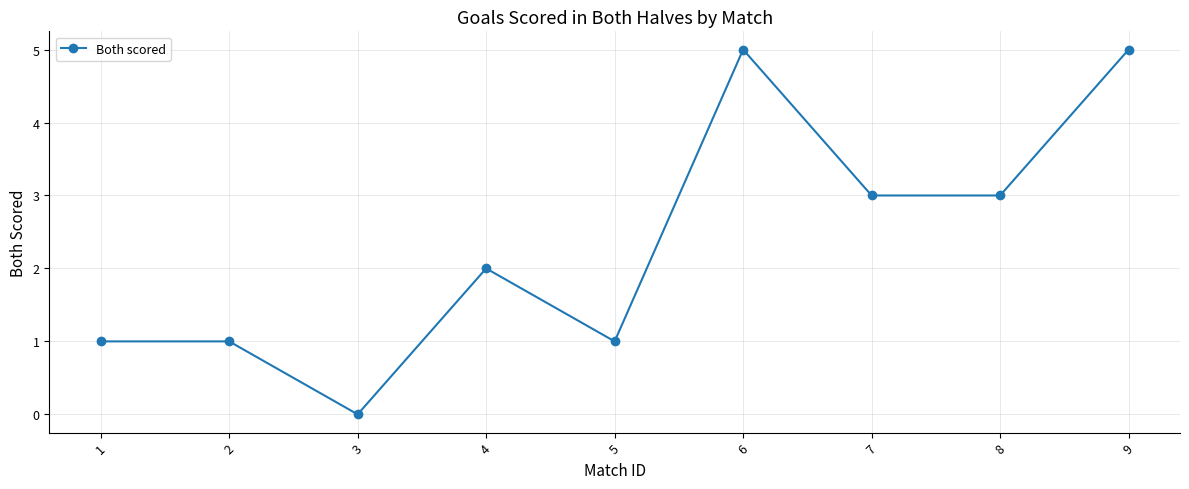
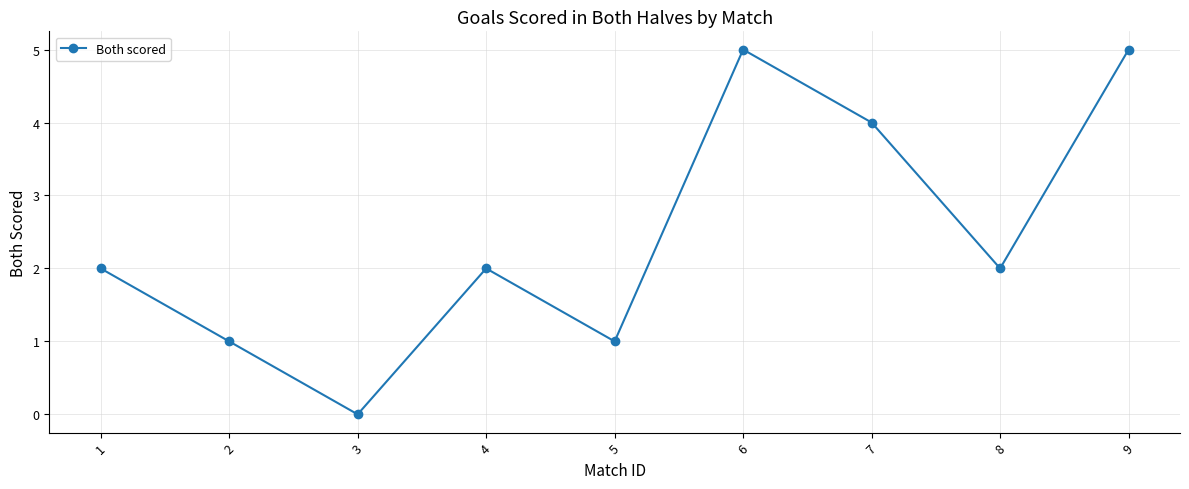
  {
-   "1": 1,
+   "1": 2,
    "2": 1,
    "3": 0,
    "4": 2,
    "5": 1,
    "6": 5,
-   "7": 3,
-   "8": 3,
+   "7": 4,
+   "8": 2,
    "9": 5
  }
